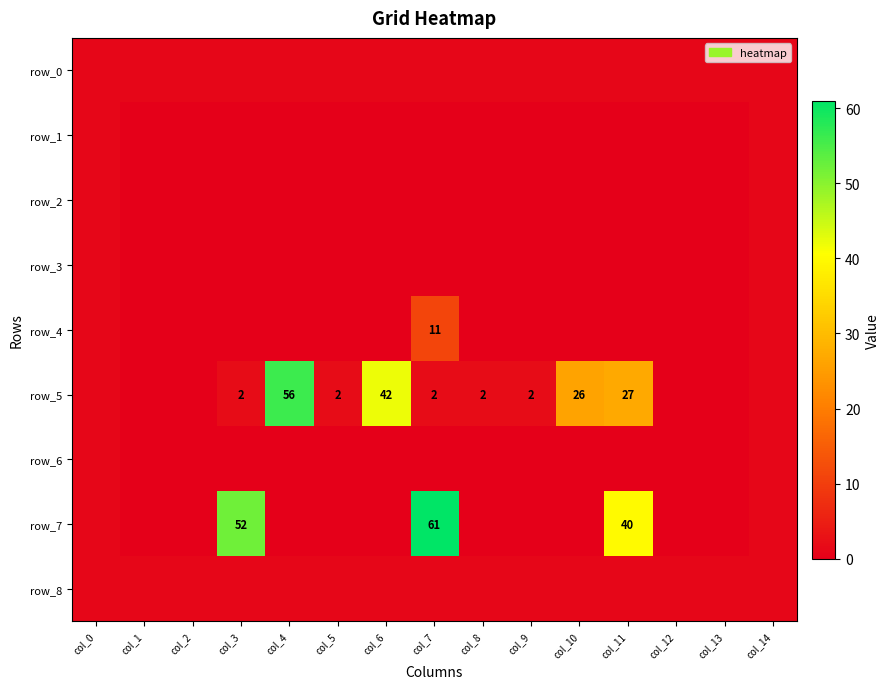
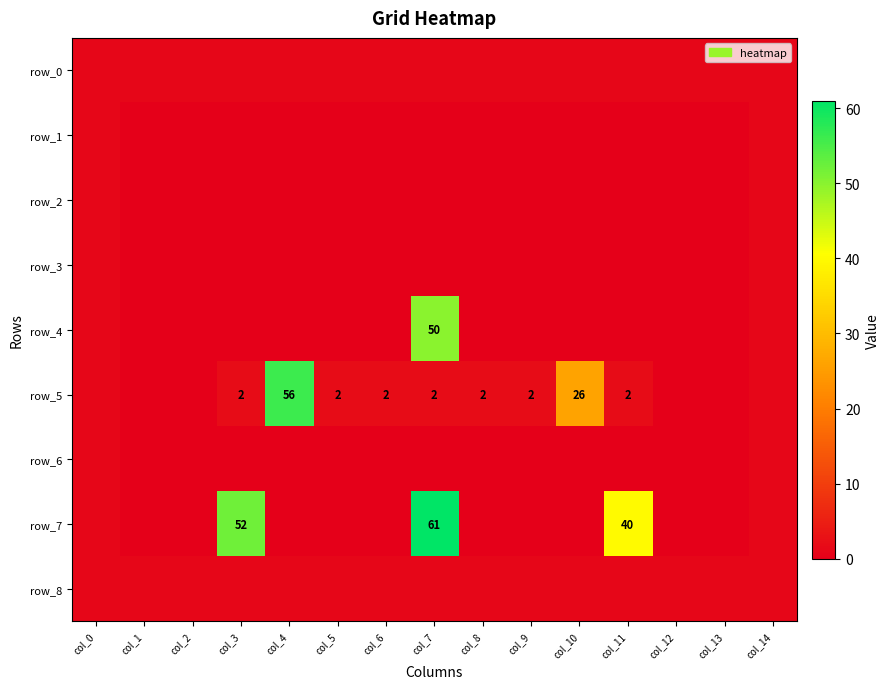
  {
    "row_4": {
-     "col_7": 11
+     "col_7": 50
    },
    "row_5": {
      "col_3": 2,
      "col_4": 56,
      "col_5": 2,
-     "col_6": 42,
+     "col_6": 2,
      "col_7": 2,
      "col_8": 2,
      "col_9": 2,
      "col_10": 26,
-     "col_11": 27
+     "col_11": 2
    },
    "row_7": {
      "col_3": 52,
      "col_7": 61,
      "col_11": 40
    }
  }
